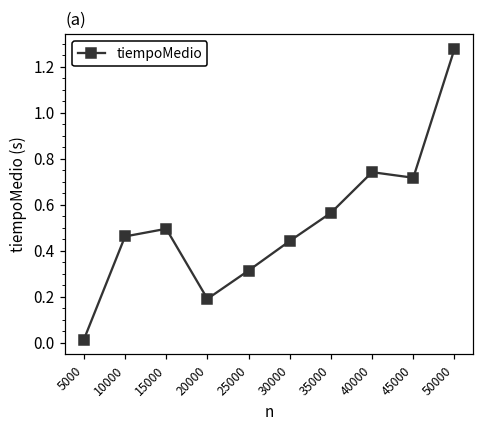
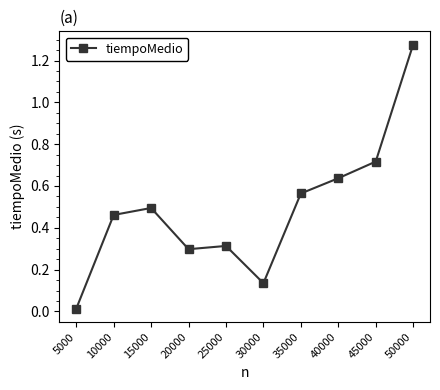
  {
    "5000": 0.01,
    "10000": 0.46,
    "15000": 0.49,
-   "20000": 0.19,
+   "20000": 0.30,
    "25000": 0.31,
-   "30000": 0.44,
+   "30000": 0.14,
    "35000": 0.56,
-   "40000": 0.74,
+   "40000": 0.64,
    "45000": 0.72,
    "50000": 1.28
  }
